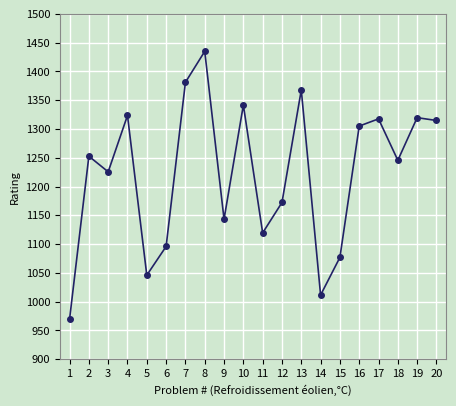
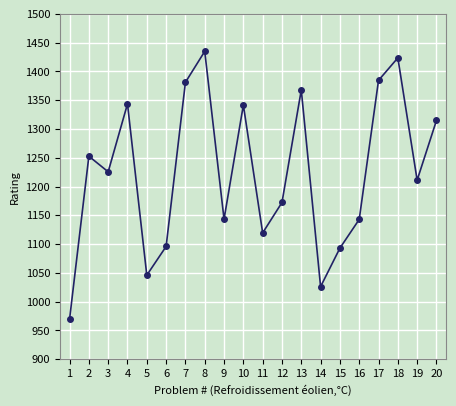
  {
    "1": 970,
    "2": 1250,
    "3": 1230,
-   "4": 1320,
+   "4": 1340,
    "5": 1050,
    "6": 1100,
    "7": 1380,
    "8": 1430,
    "9": 1140,
    "10": 1340,
    "11": 1120,
    "12": 1170,
    "13": 1370,
-   "14": 1010,
-   "15": 1080,
-   "16": 1310,
-   "17": 1320,
-   "18": 1250,
-   "19": 1320,
+   "14": 1030,
+   "15": 1090,
+   "16": 1140,
+   "17": 1380,
+   "18": 1420,
+   "19": 1210,
    "20": 1310
  }
